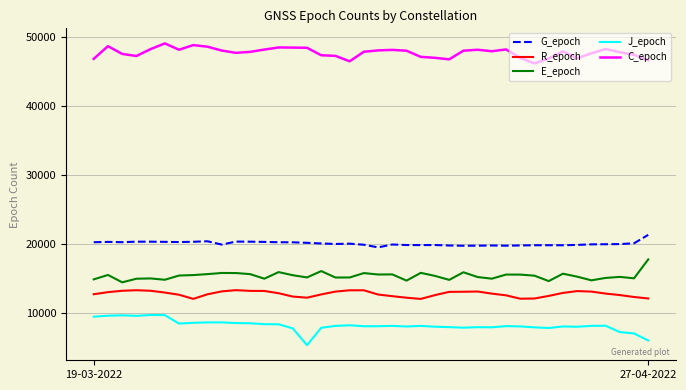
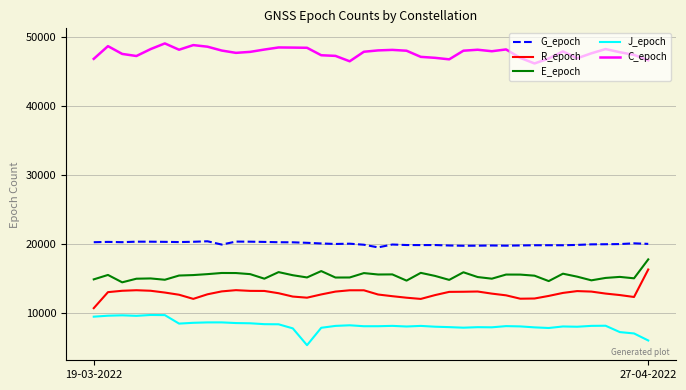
  {
    "G_epoch": {
      "19-03-2022": 20000,
-     "27-04-2022": 21000
+     "27-04-2022": 20000
    },
    "R_epoch": {
-     "19-03-2022": 13000,
-     "27-04-2022": 12000
+     "19-03-2022": 11000,
+     "27-04-2022": 16000
    },
    "E_epoch": {
      "19-03-2022": 15000,
      "27-04-2022": 18000
    },
    "J_epoch": {
      "19-03-2022": 10000,
      "27-04-2022": 6000
    },
    "C_epoch": {
      "19-03-2022": 47000
    }
  }
